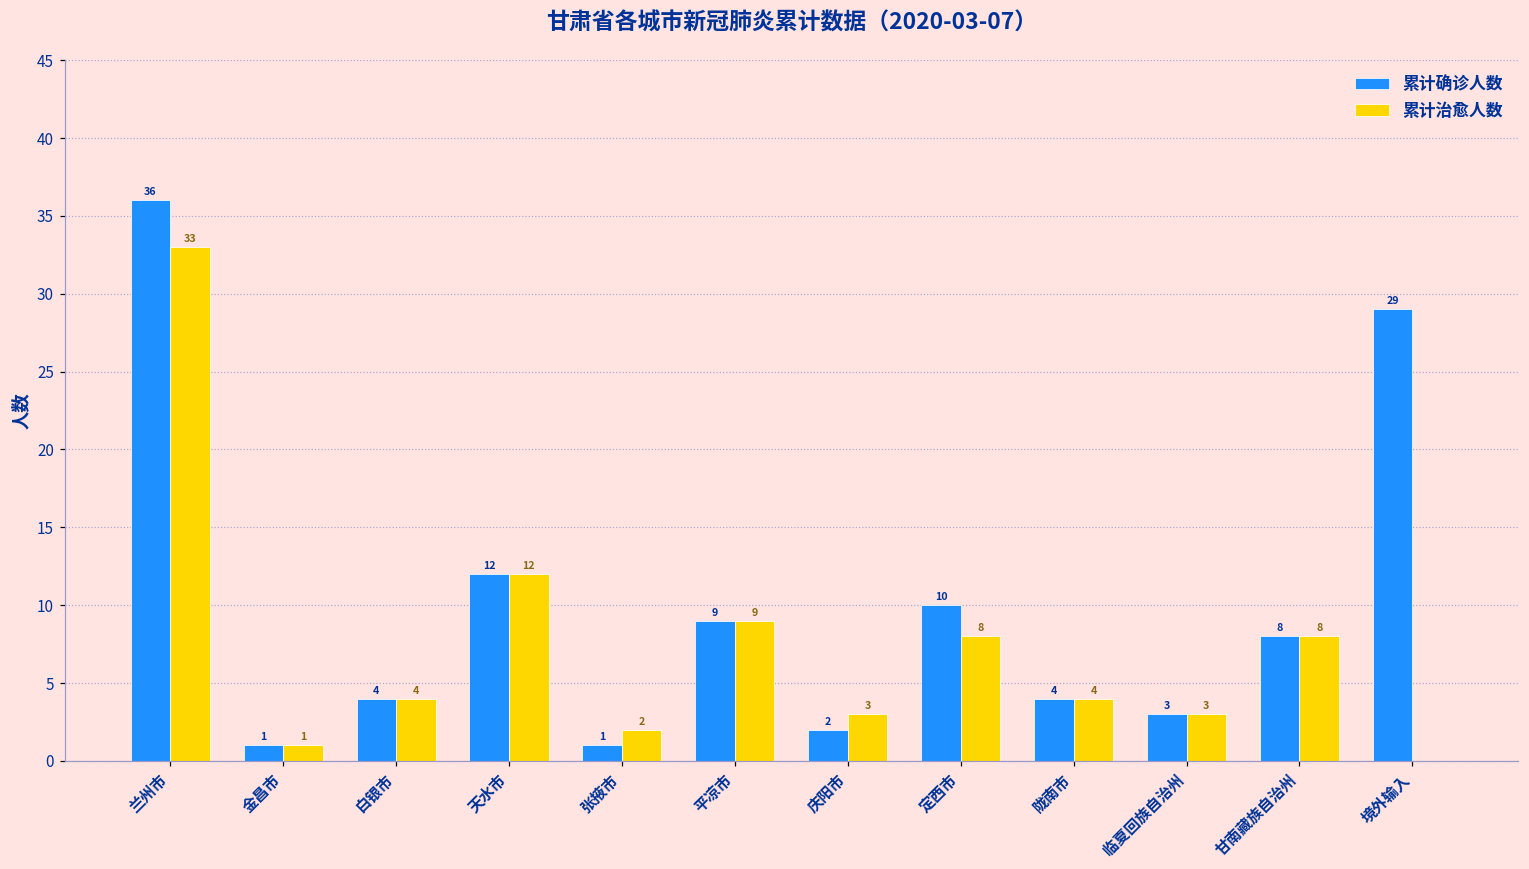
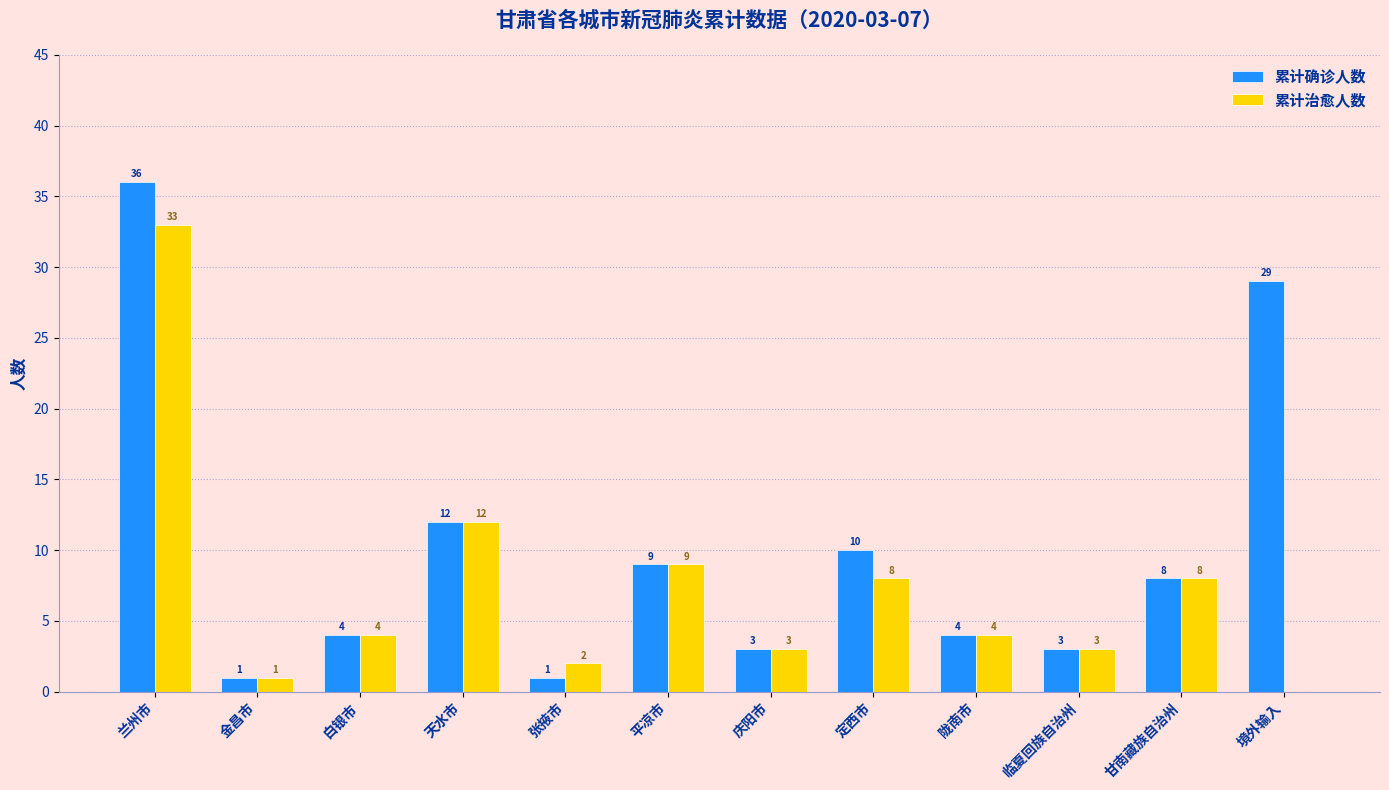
  {
    "累计确诊人数": {
      "兰州市": 36,
      "金昌市": 1,
      "白银市": 4,
      "天水市": 12,
      "张掖市": 1,
      "平凉市": 9,
-     "庆阳市": 2,
+     "庆阳市": 3,
      "定西市": 10,
      "陇南市": 4,
      "临夏回族自治州": 3,
      "甘南藏族自治州": 8,
      "境外输入": 29
    },
    "累计治愈人数": {
      "兰州市": 33,
      "金昌市": 1,
      "白银市": 4,
      "天水市": 12,
      "张掖市": 2,
      "平凉市": 9,
      "庆阳市": 3,
      "定西市": 8,
      "陇南市": 4,
      "临夏回族自治州": 3,
      "甘南藏族自治州": 8
    }
  }
